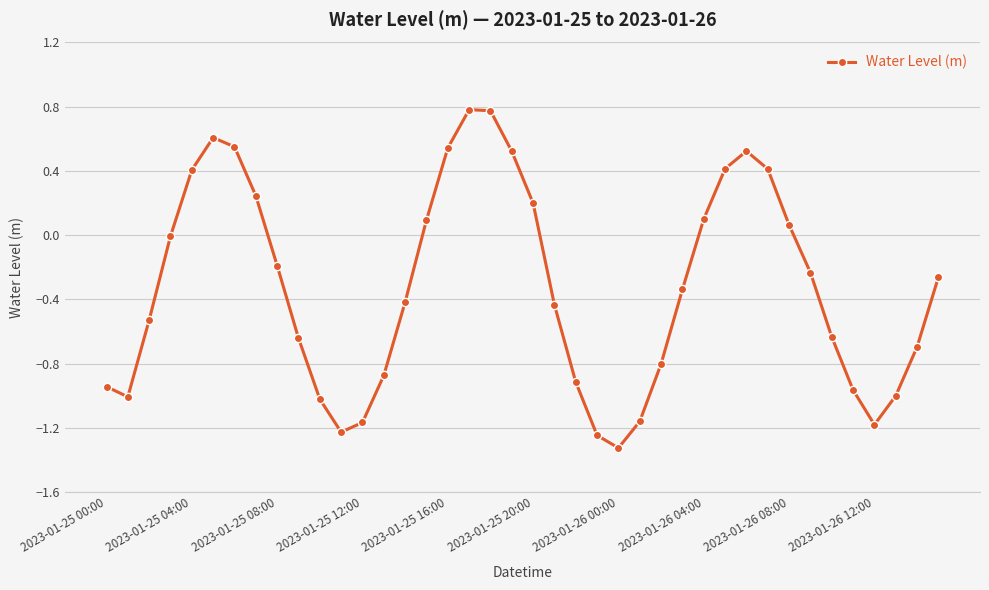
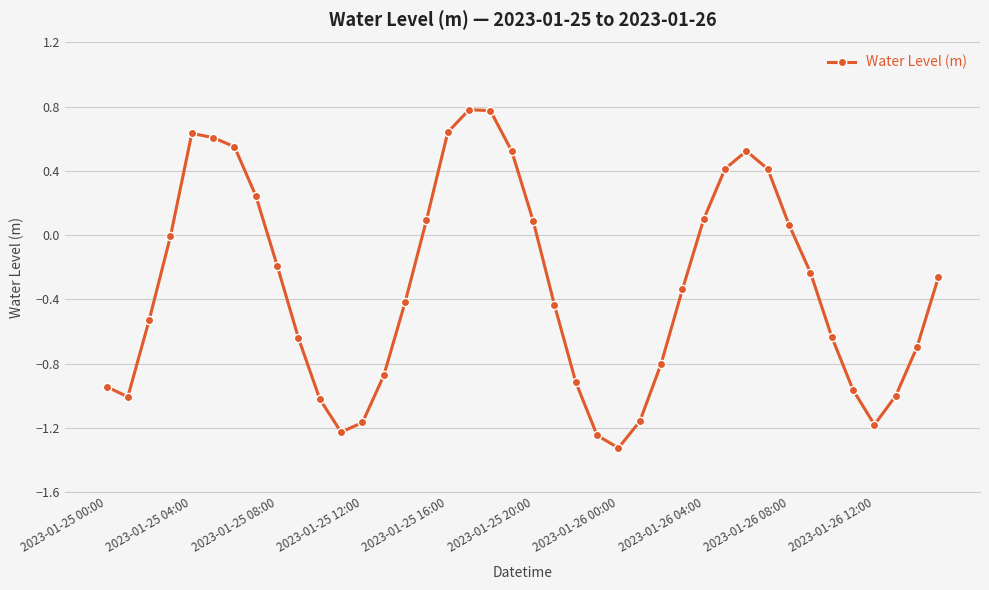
  {
    "2023-01-25 00:00": -0.94,
-   "2023-01-25 04:00": 0.41,
+   "2023-01-25 04:00": 0.63,
    "2023-01-25 08:00": -0.19,
    "2023-01-25 12:00": -1.17,
-   "2023-01-25 16:00": 0.54,
-   "2023-01-25 20:00": 0.20,
+   "2023-01-25 16:00": 0.64,
+   "2023-01-25 20:00": 0.09,
    "2023-01-26 00:00": -1.33,
    "2023-01-26 04:00": 0.10,
    "2023-01-26 08:00": 0.06,
    "2023-01-26 12:00": -1.18
  }
